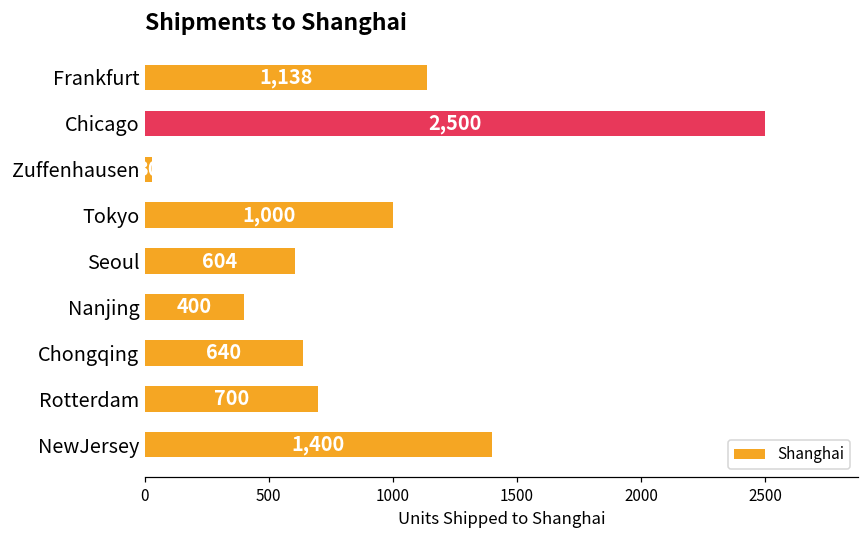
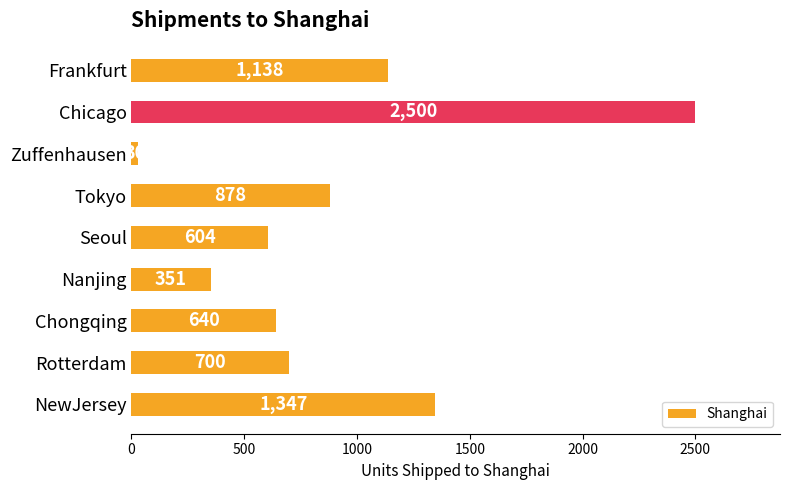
  {
    "Frankfurt": "1,138",
    "Chicago": "2,500",
-   "Tokyo": "1,000",
+   "Tokyo": "878",
    "Seoul": "604",
-   "Nanjing": "400",
+   "Nanjing": "351",
    "Chongqing": "640",
    "Rotterdam": "700",
-   "NewJersey": "1,400"
+   "NewJersey": "1,347"
  }
